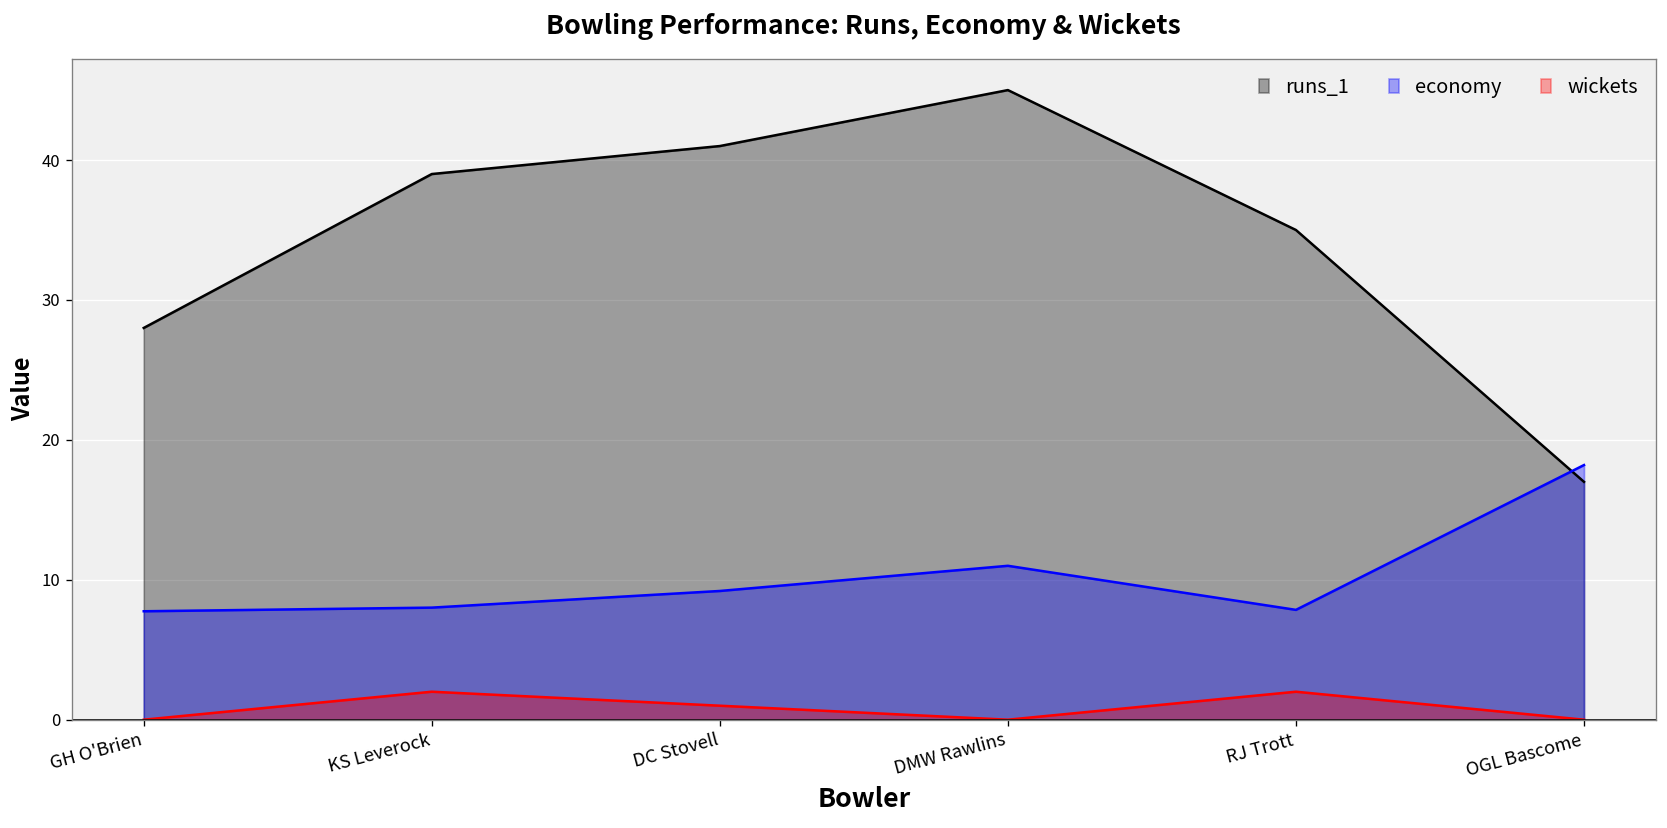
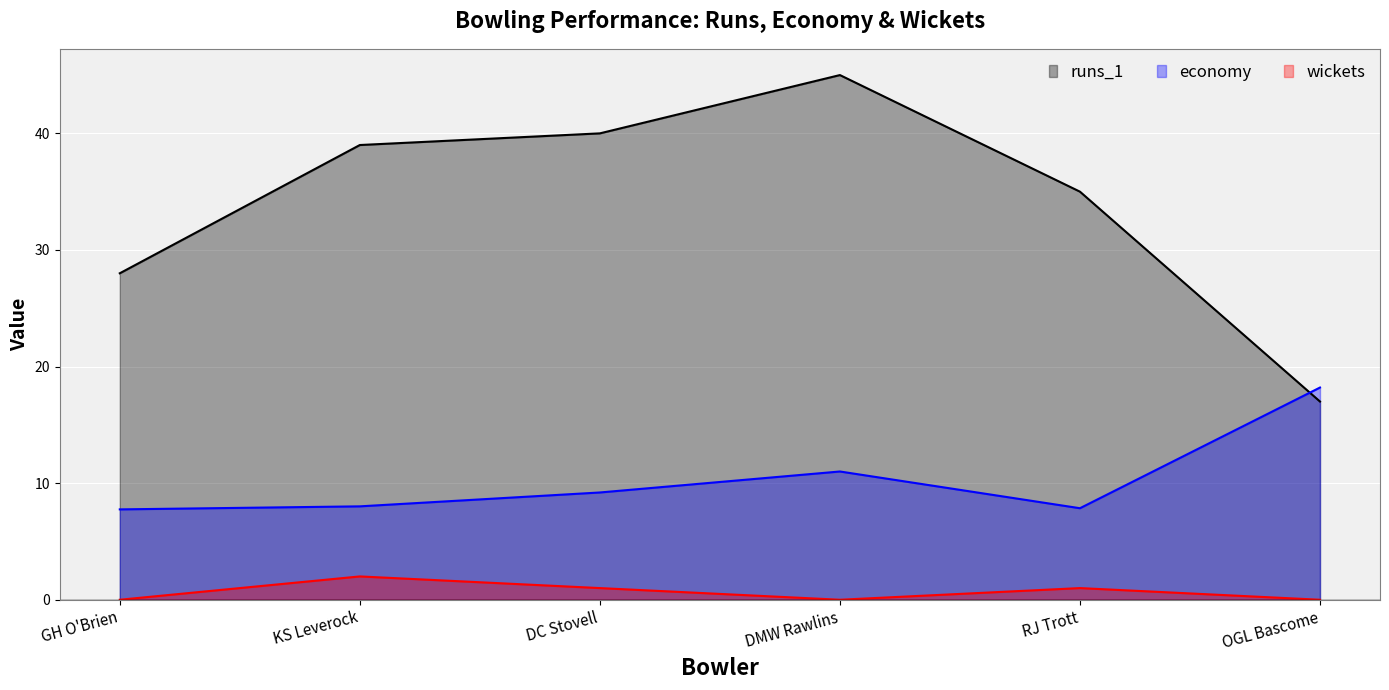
  {
    "runs_1": {
      "GH O'Brien": 28,
      "KS Leverock": 39,
-     "DC Stovell": 41,
+     "DC Stovell": 40,
      "DMW Rawlins": 45,
      "RJ Trott": 35,
      "OGL Bascome": 17
    },
    "economy": {
      "GH O'Brien": 7.8,
      "KS Leverock": 8,
      "DC Stovell": 9,
      "DMW Rawlins": 11,
      "RJ Trott": 8,
      "OGL Bascome": 18
    },
    "wickets": {
      "GH O'Brien": 0,
      "KS Leverock": 2,
      "DC Stovell": 1,
      "DMW Rawlins": 0,
-     "RJ Trott": 2,
+     "RJ Trott": 1,
      "OGL Bascome": 0
    }
  }
